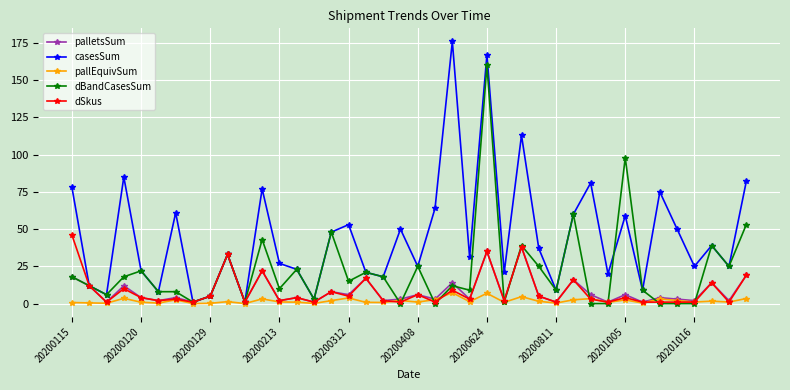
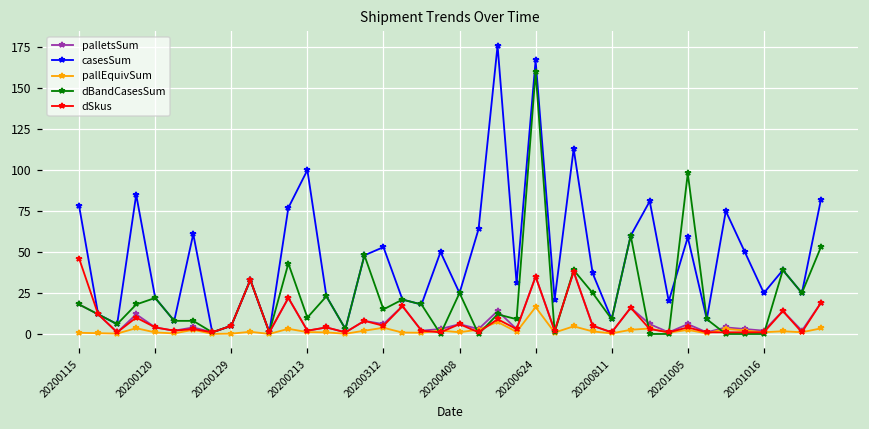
  {
    "palletsSum": {
      "20201005": 6
    },
    "casesSum": {
      "20200115": 78,
-     "20200213": 27,
+     "20200213": 100,
      "20200312": 53,
      "20200624": 167,
      "20201005": 59,
      "20201016": 25
    },
    "pallEquivSum": {
      "20200115": 1,
      "20200120": 1,
      "20200129": 0,
      "20200408": 1,
-     "20200624": 7
+     "20200624": 16
    },
    "dBandCasesSum": {
      "20200213": 10,
      "20200312": 15,
      "20200624": 160,
      "20201005": 98
    },
    "dSkus": {
      "20200115": 46
    }
  }
